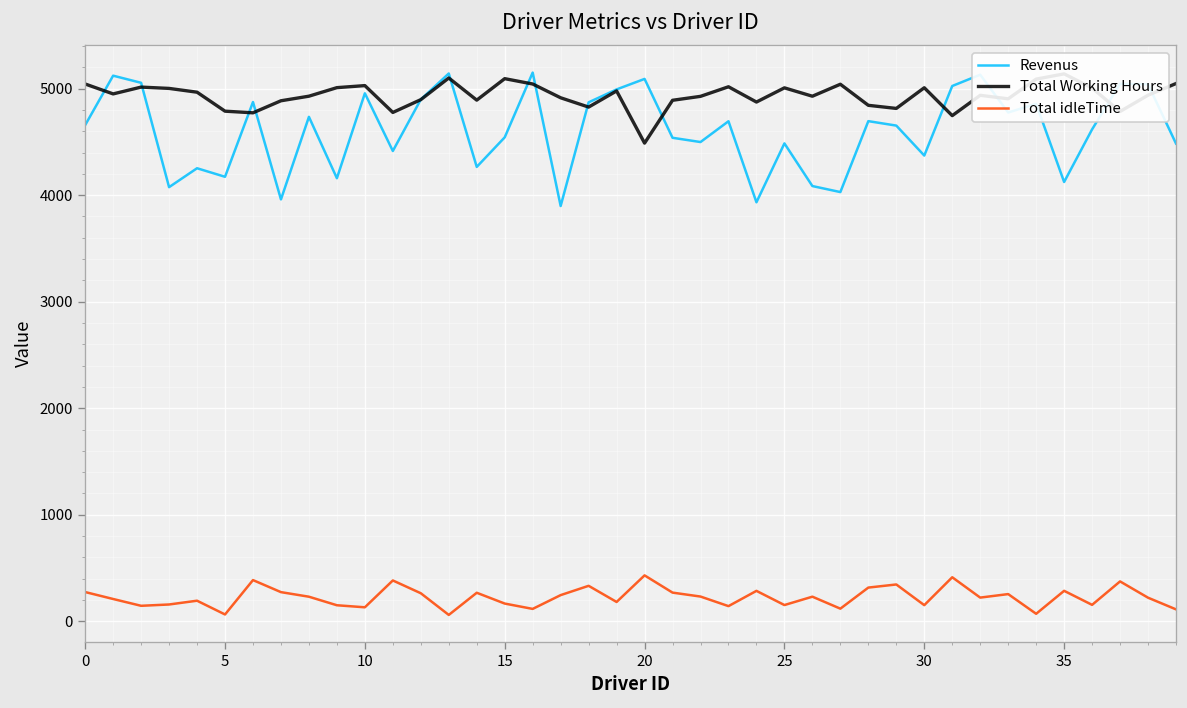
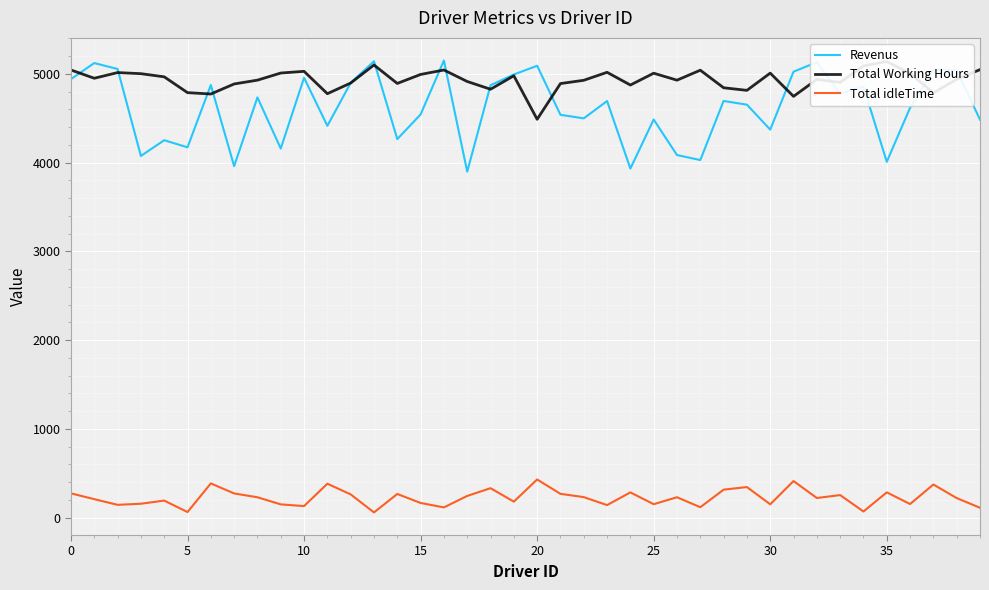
  {
    "Revenus": {
-     "0": 4700,
+     "0": 4900,
      "5": 4200,
      "10": 5000,
      "15": 4500,
      "20": 5100,
      "25": 4500,
      "30": 4400,
-     "35": 4100
+     "35": 4000
    },
    "Total Working Hours": {
      "0": 5000,
      "5": 4800,
      "10": 5000,
-     "15": 5100,
+     "15": 5000,
      "20": 4500,
      "25": 5000,
      "30": 5000
    },
    "Total idleTime": {
      "0": 300,
      "5": 100,
      "10": 100,
      "15": 200,
      "20": 400,
      "25": 200,
      "30": 200,
      "35": 300
    }
  }
